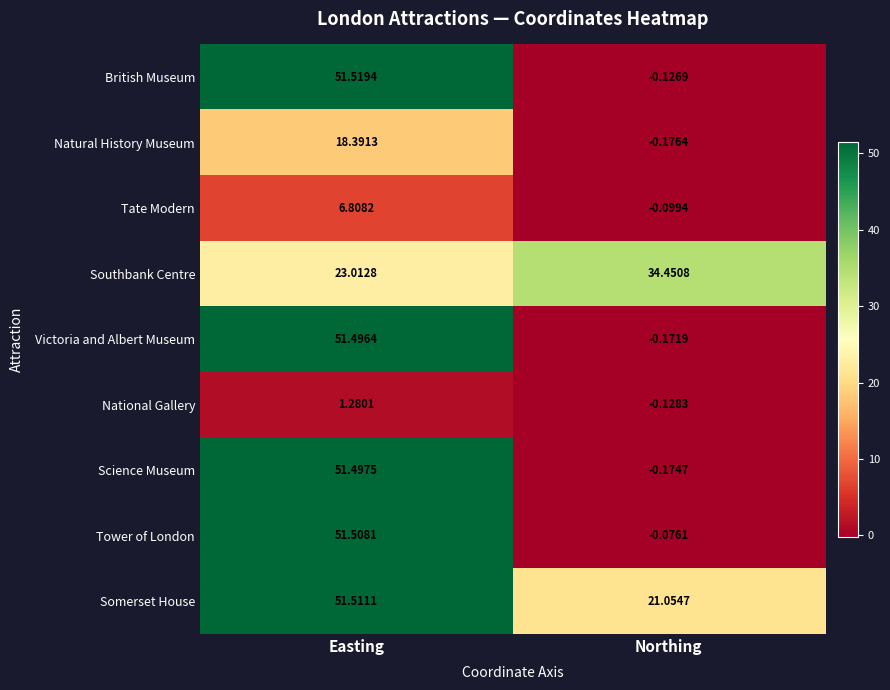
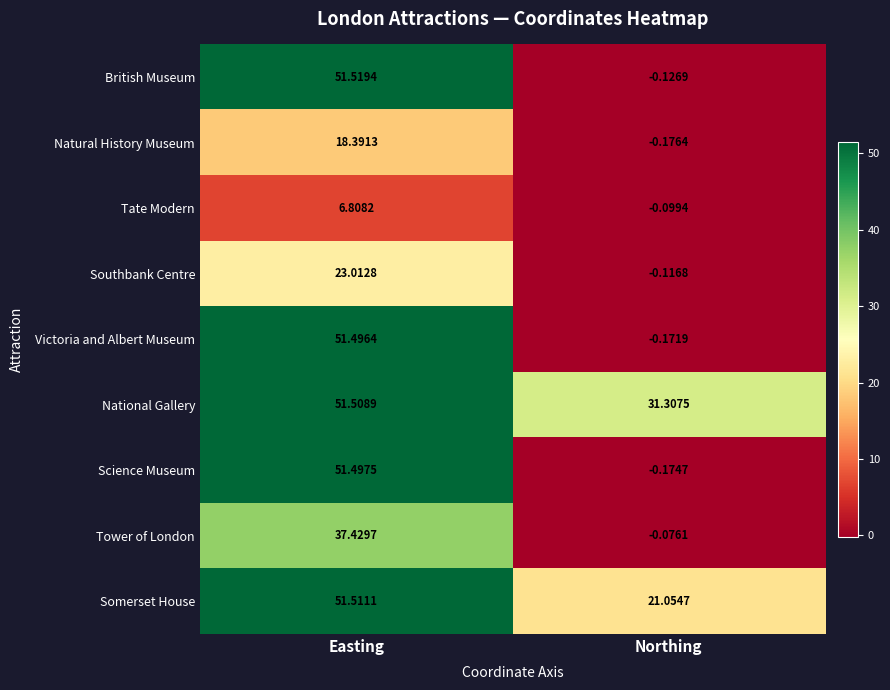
  {
    "British Museum": {
      "Easting": 51.5194,
      "Northing": -0.1269
    },
    "Natural History Museum": {
      "Easting": 18.3913,
      "Northing": -0.1764
    },
    "Tate Modern": {
      "Easting": 6.8082,
      "Northing": -0.0994
    },
    "Southbank Centre": {
      "Easting": 23.0128,
-     "Northing": 34.4508
+     "Northing": -0.1168
    },
    "Victoria and Albert Museum": {
      "Easting": 51.4964,
      "Northing": -0.1719
    },
    "National Gallery": {
-     "Easting": 1.2801,
-     "Northing": -0.1283
+     "Easting": 51.5089,
+     "Northing": 31.3075
    },
    "Science Museum": {
      "Easting": 51.4975,
      "Northing": -0.1747
    },
    "Tower of London": {
-     "Easting": 51.5081,
+     "Easting": 37.4297,
      "Northing": -0.0761
    },
    "Somerset House": {
      "Easting": 51.5111,
      "Northing": 21.0547
    }
  }
